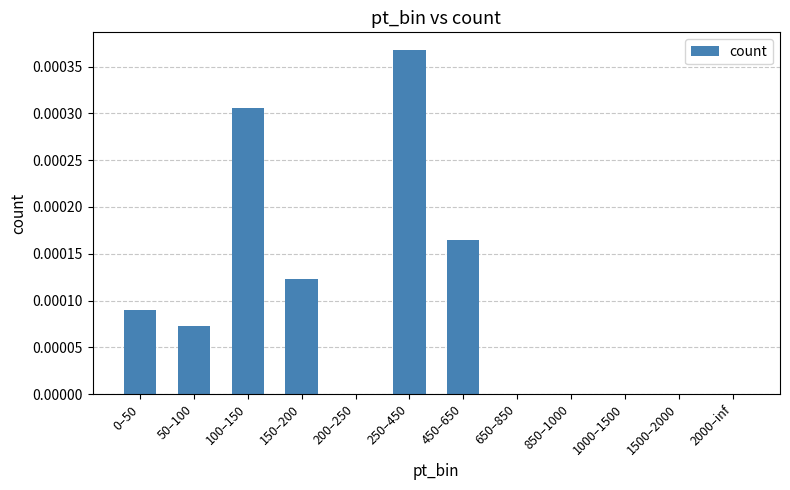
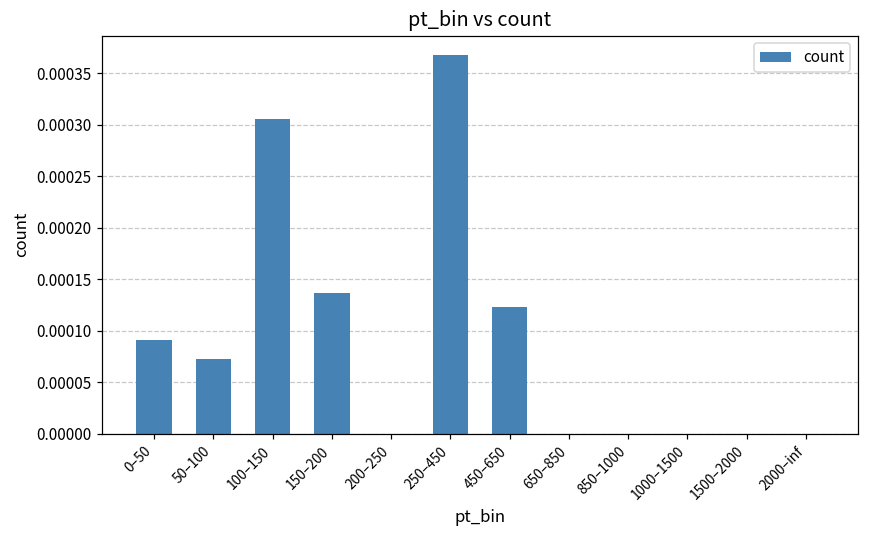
  {
    "0–50": 0.00009,
    "50–100": 0.00007,
    "100–150": 0.00031,
-   "150–200": 0.00012,
+   "150–200": 0.00014,
    "200–250": 0.00000,
    "250–450": 0.00037,
-   "450–650": 0.00016,
+   "450–650": 0.00012,
    "650–850": 0.00000,
    "850–1000": 0.00000,
    "1000–1500": 0.00000,
    "1500–2000": 0.00000,
    "2000–inf": 0.00000
  }
